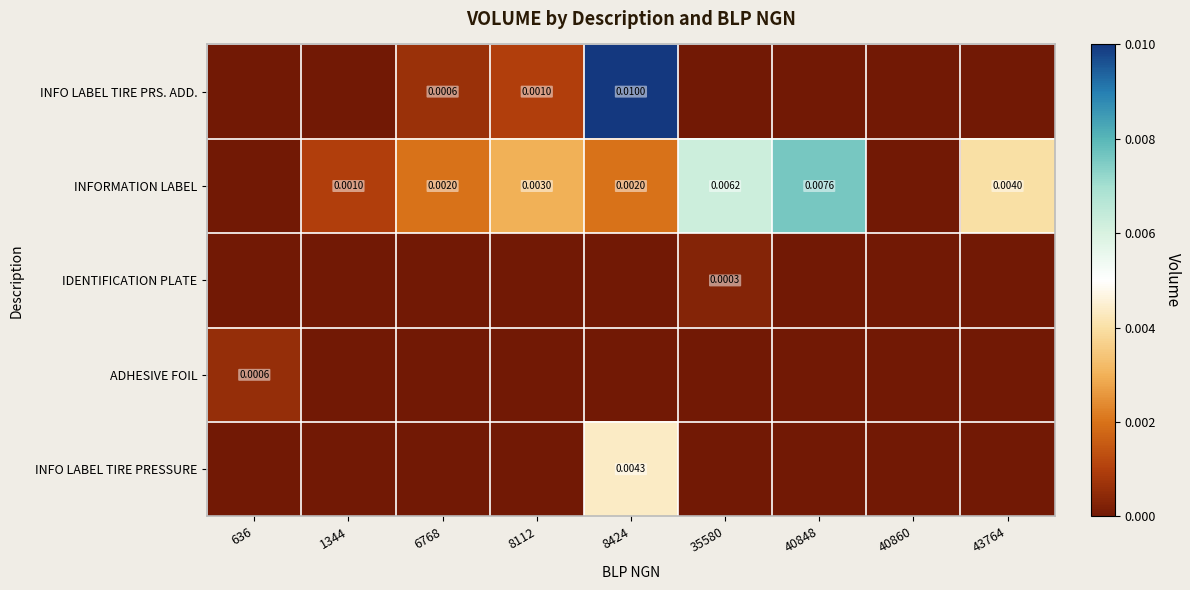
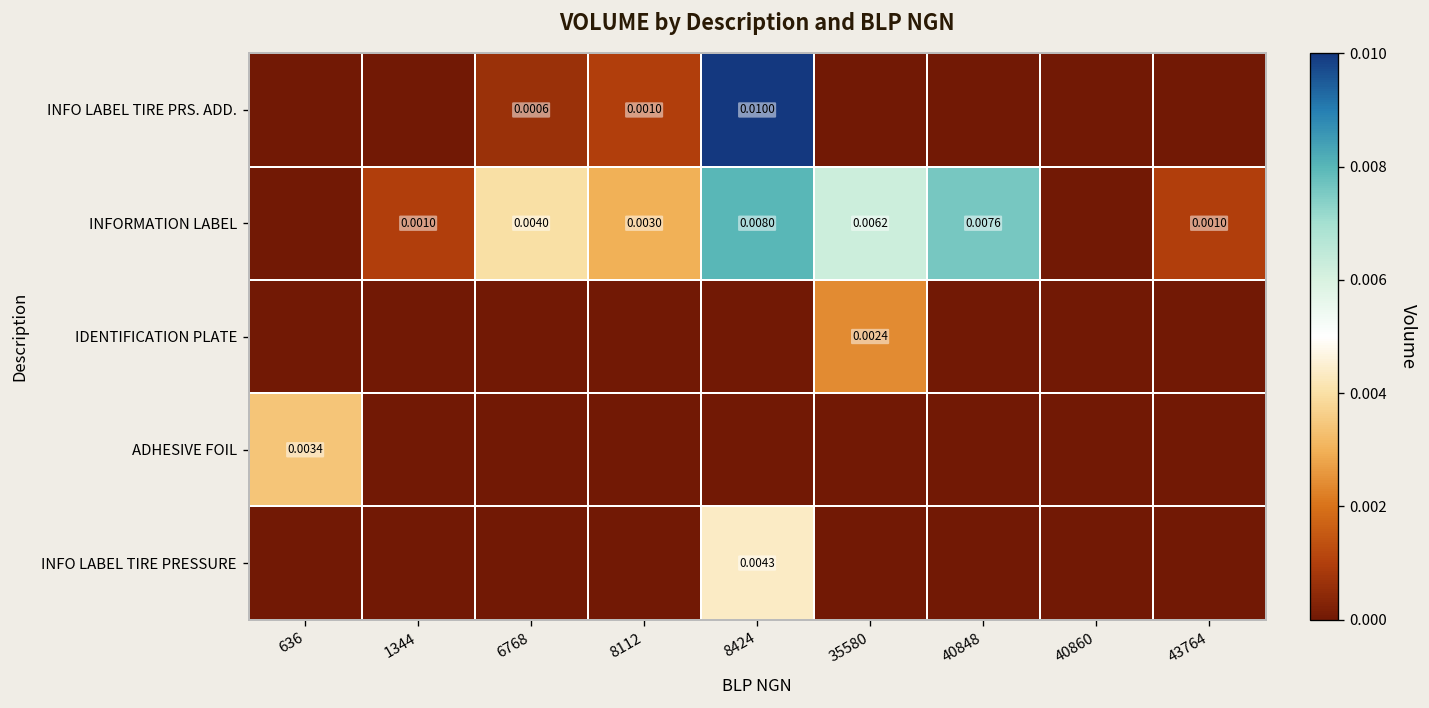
  {
    "INFORMATION LABEL": {
-     "6768": 0.0020,
-     "8424": 0.0020,
-     "43764": 0.0040
+     "6768": 0.0040,
+     "8424": 0.0080,
+     "43764": 0.0010
    },
    "IDENTIFICATION PLATE": {
-     "35580": 0.0003
+     "35580": 0.0024
    },
    "ADHESIVE FOIL": {
-     "636": 0.0006
+     "636": 0.0034
    }
  }
